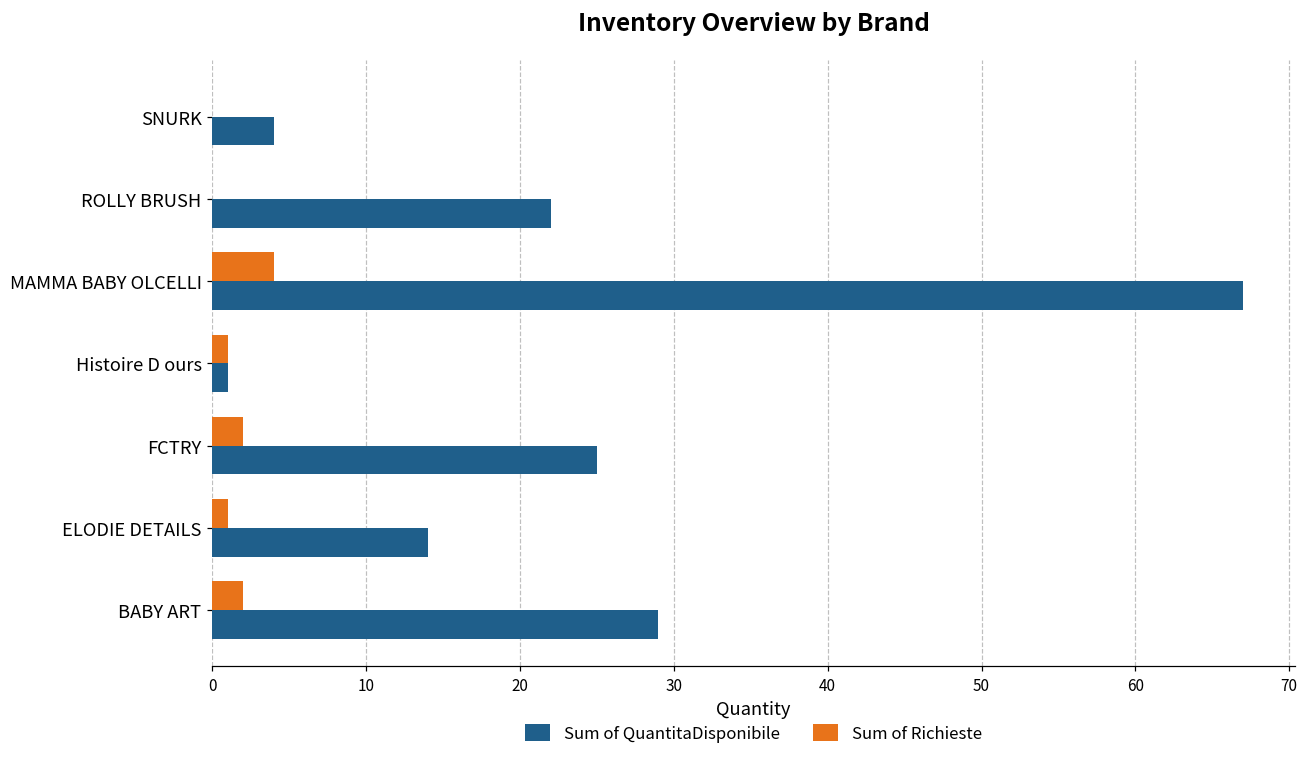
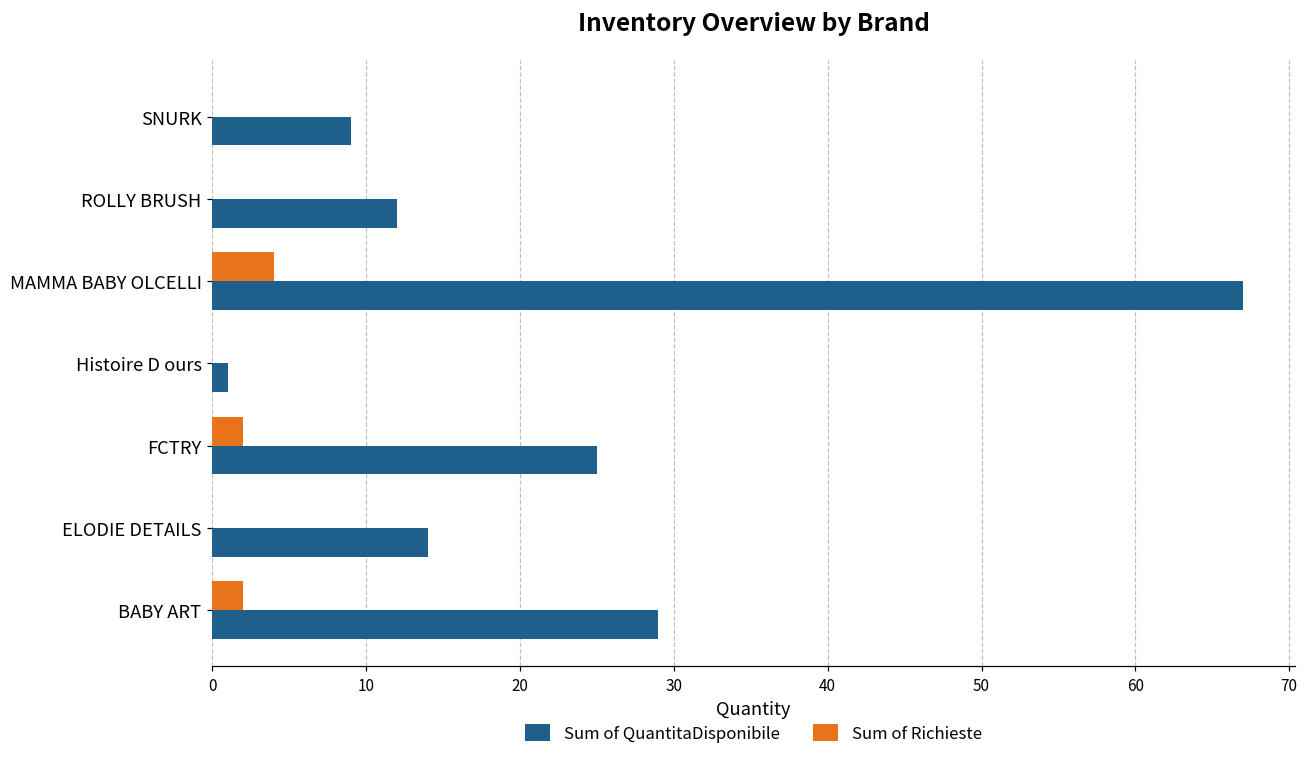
  {
    "Sum of QuantitaDisponibile": {
-     "SNURK": 4,
-     "ROLLY BRUSH": 22,
+     "SNURK": 9,
+     "ROLLY BRUSH": 12,
      "MAMMA BABY OLCELLI": 67,
      "Histoire D ours": 1,
      "FCTRY": 25,
      "ELODIE DETAILS": 14,
      "BABY ART": 29
    },
    "Sum of Richieste": {
      "SNURK": 0,
      "ROLLY BRUSH": 0,
      "MAMMA BABY OLCELLI": 4,
-     "Histoire D ours": 1,
+     "Histoire D ours": 0,
      "FCTRY": 2,
-     "ELODIE DETAILS": 1,
+     "ELODIE DETAILS": 0,
      "BABY ART": 2
    }
  }
